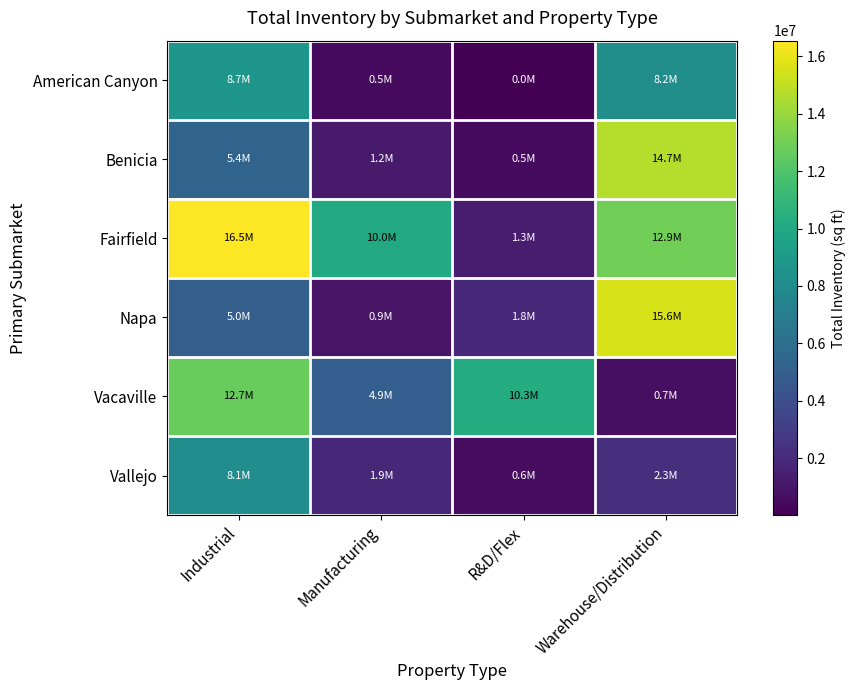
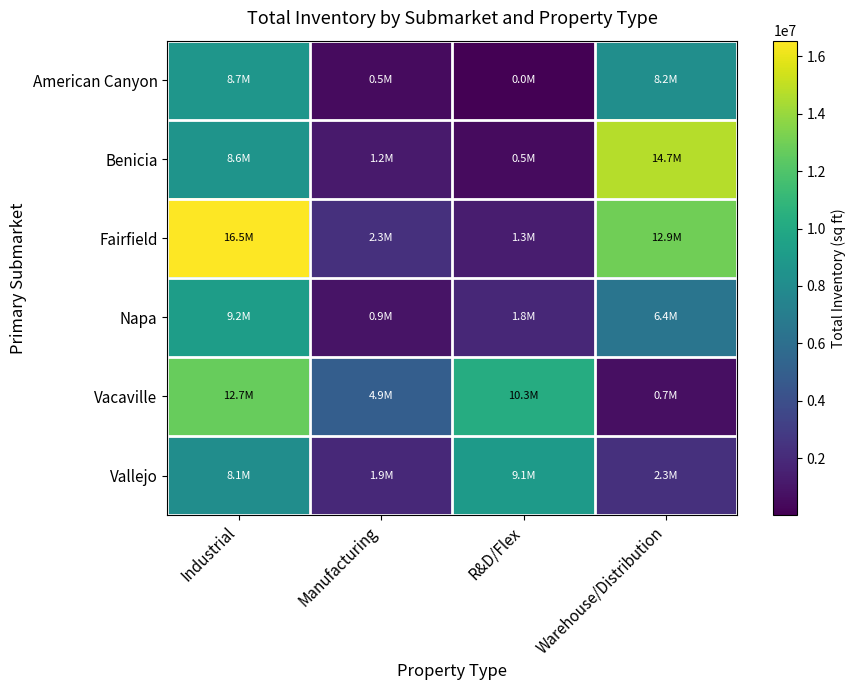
  {
    "American Canyon": {
      "Industrial": "8.7M",
      "Manufacturing": "0.5M",
      "R&D/Flex": "0.0M",
      "Warehouse/Distribution": "8.2M"
    },
    "Benicia": {
-     "Industrial": "5.4M",
+     "Industrial": "8.6M",
      "Manufacturing": "1.2M",
      "R&D/Flex": "0.5M",
      "Warehouse/Distribution": "14.7M"
    },
    "Fairfield": {
      "Industrial": "16.5M",
-     "Manufacturing": "10.0M",
+     "Manufacturing": "2.3M",
      "R&D/Flex": "1.3M",
      "Warehouse/Distribution": "12.9M"
    },
    "Napa": {
-     "Industrial": "5.0M",
+     "Industrial": "9.2M",
      "Manufacturing": "0.9M",
      "R&D/Flex": "1.8M",
-     "Warehouse/Distribution": "15.6M"
+     "Warehouse/Distribution": "6.4M"
    },
    "Vacaville": {
      "Industrial": "12.7M",
      "Manufacturing": "4.9M",
      "R&D/Flex": "10.3M",
      "Warehouse/Distribution": "0.7M"
    },
    "Vallejo": {
      "Industrial": "8.1M",
      "Manufacturing": "1.9M",
-     "R&D/Flex": "0.6M",
+     "R&D/Flex": "9.1M",
      "Warehouse/Distribution": "2.3M"
    }
  }
